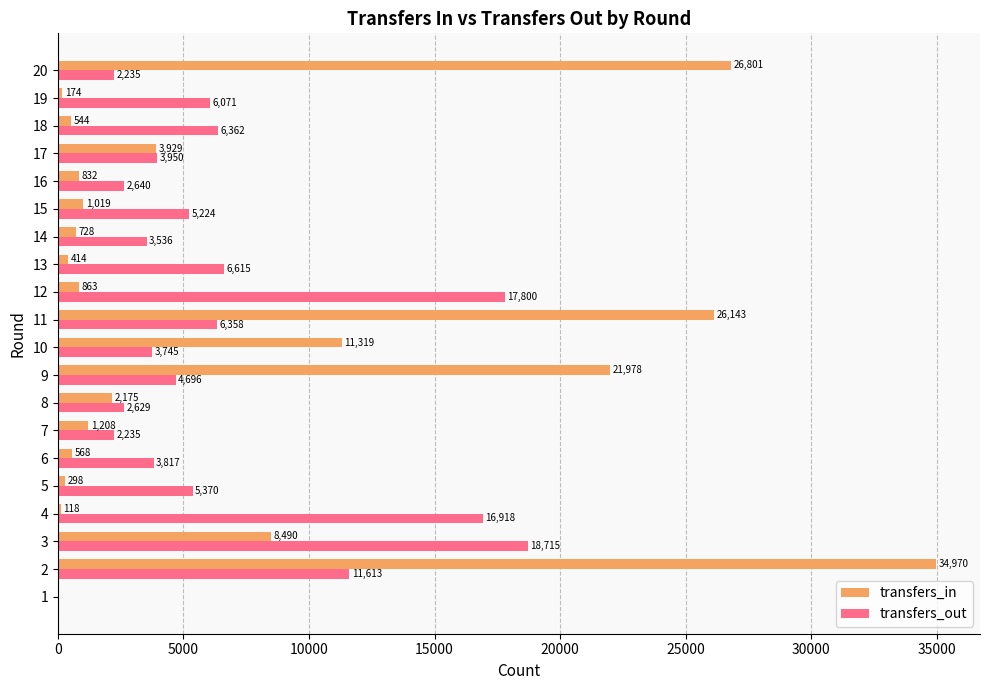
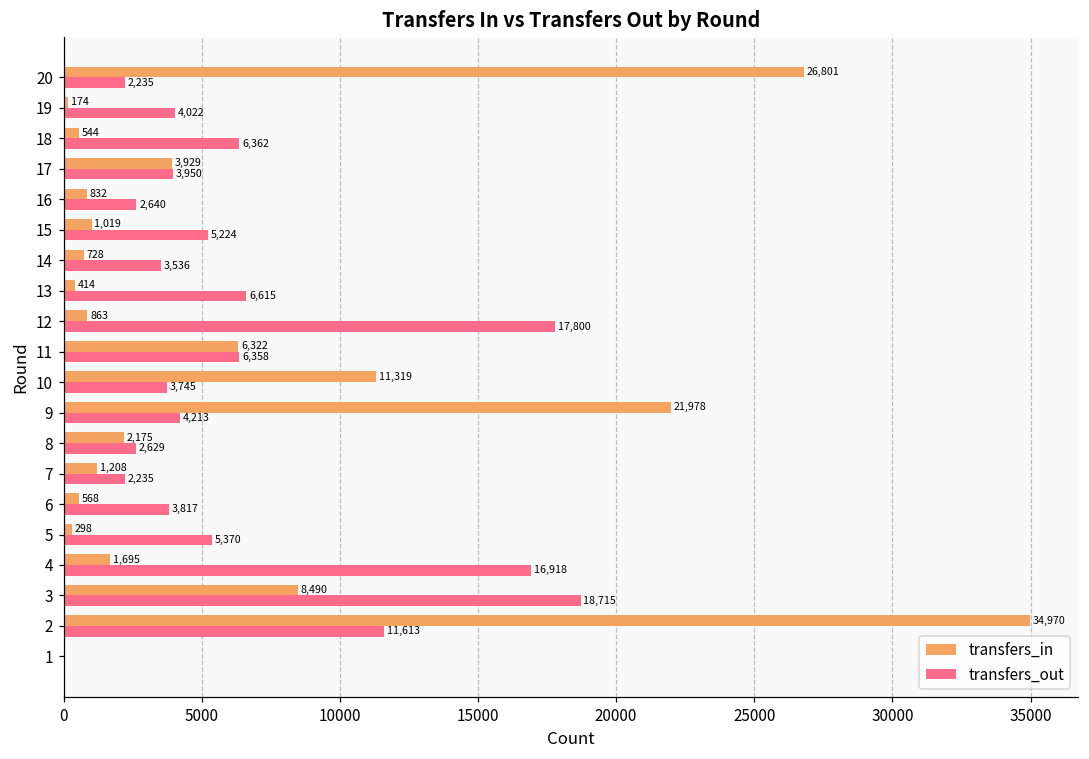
  {
    "transfers_in": {
      "20": "26,801",
      "19": "174",
      "18": "544",
      "17": "3,929",
      "16": "832",
      "15": "1,019",
      "14": "728",
      "13": "414",
      "12": "863",
-     "11": "26,143",
+     "11": "6,322",
      "10": "11,319",
      "9": "21,978",
      "8": "2,175",
      "7": "1,208",
      "6": "568",
      "5": "298",
-     "4": "118",
+     "4": "1,695",
      "3": "8,490",
      "2": "34,970"
    },
    "transfers_out": {
      "20": "2,235",
-     "19": "6,071",
+     "19": "4,022",
      "18": "6,362",
      "17": "3,950",
      "16": "2,640",
      "15": "5,224",
      "14": "3,536",
      "13": "6,615",
      "12": "17,800",
      "11": "6,358",
      "10": "3,745",
-     "9": "4,696",
+     "9": "4,213",
      "8": "2,629",
      "7": "2,235",
      "6": "3,817",
      "5": "5,370",
      "4": "16,918",
      "3": "18,715",
      "2": "11,613"
    }
  }
